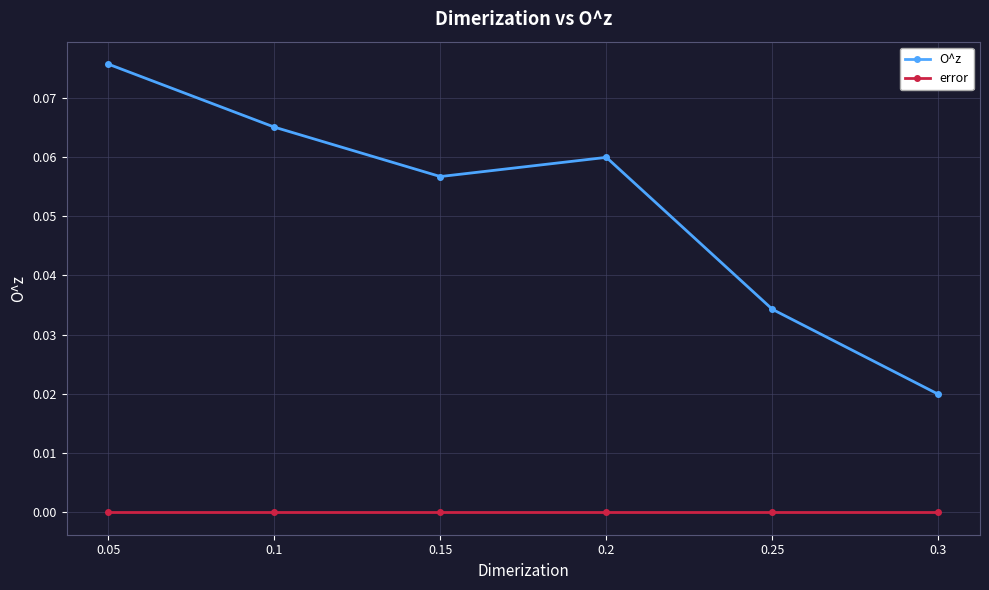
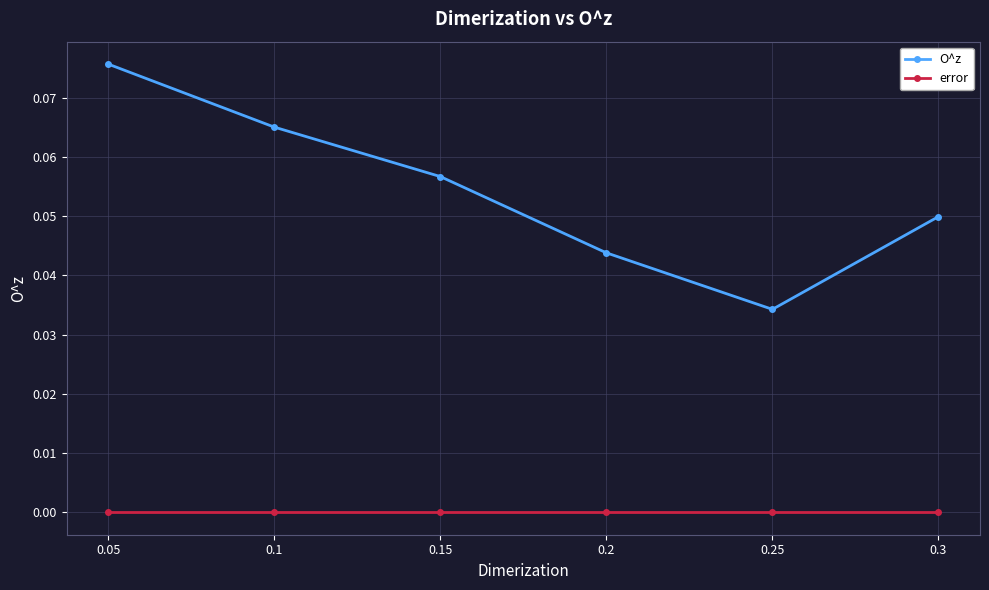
  {
    "O^z": {
      "0.05": 0.076,
      "0.1": 0.065,
      "0.15": 0.057,
-     "0.2": 0.060,
+     "0.2": 0.044,
      "0.25": 0.034,
-     "0.3": 0.020
+     "0.3": 0.050
    },
    "error": {
      "0.05": 0.000,
      "0.1": 0.000,
      "0.15": 0.000,
      "0.2": 0.000,
      "0.25": 0.000,
      "0.3": 0.000
    }
  }
